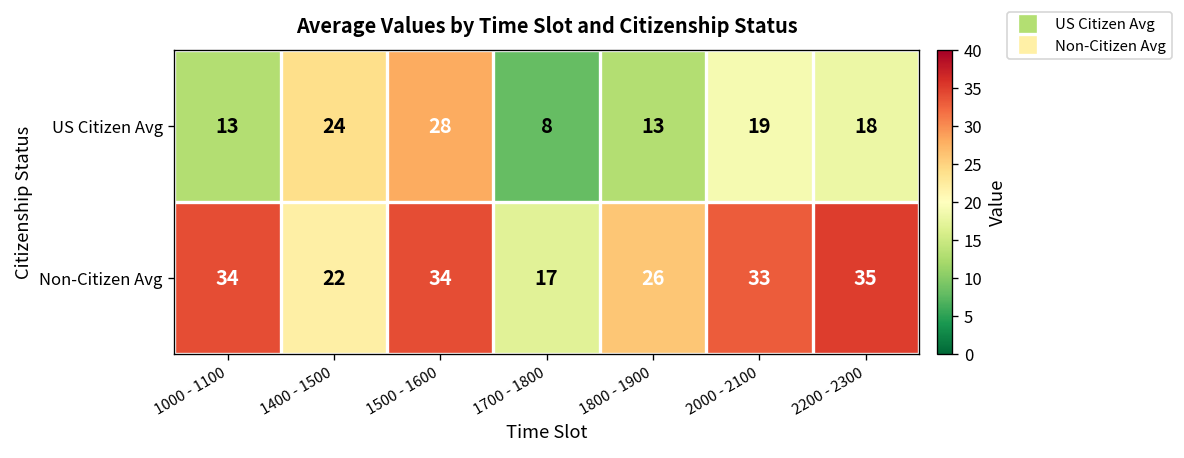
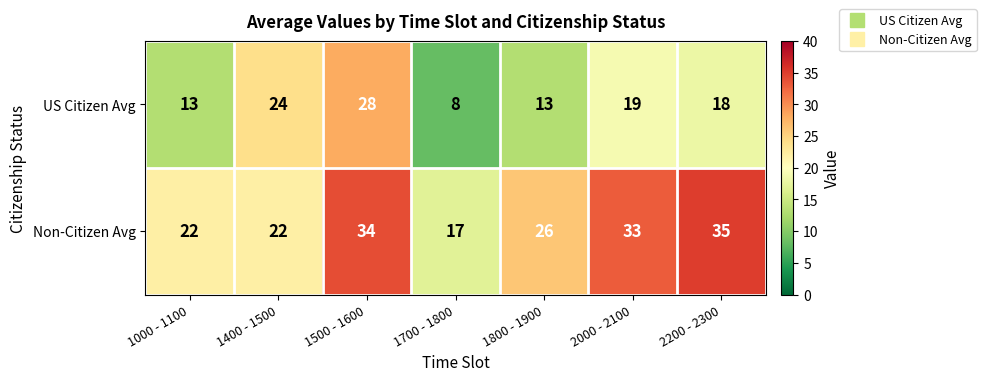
  {
    "US Citizen Avg": {
      "1000 - 1100": 13,
      "1400 - 1500": 24,
      "1500 - 1600": 28,
      "1700 - 1800": 8,
      "1800 - 1900": 13,
      "2000 - 2100": 19,
      "2200 - 2300": 18
    },
    "Non-Citizen Avg": {
-     "1000 - 1100": 34,
+     "1000 - 1100": 22,
      "1400 - 1500": 22,
      "1500 - 1600": 34,
      "1700 - 1800": 17,
      "1800 - 1900": 26,
      "2000 - 2100": 33,
      "2200 - 2300": 35
    }
  }
